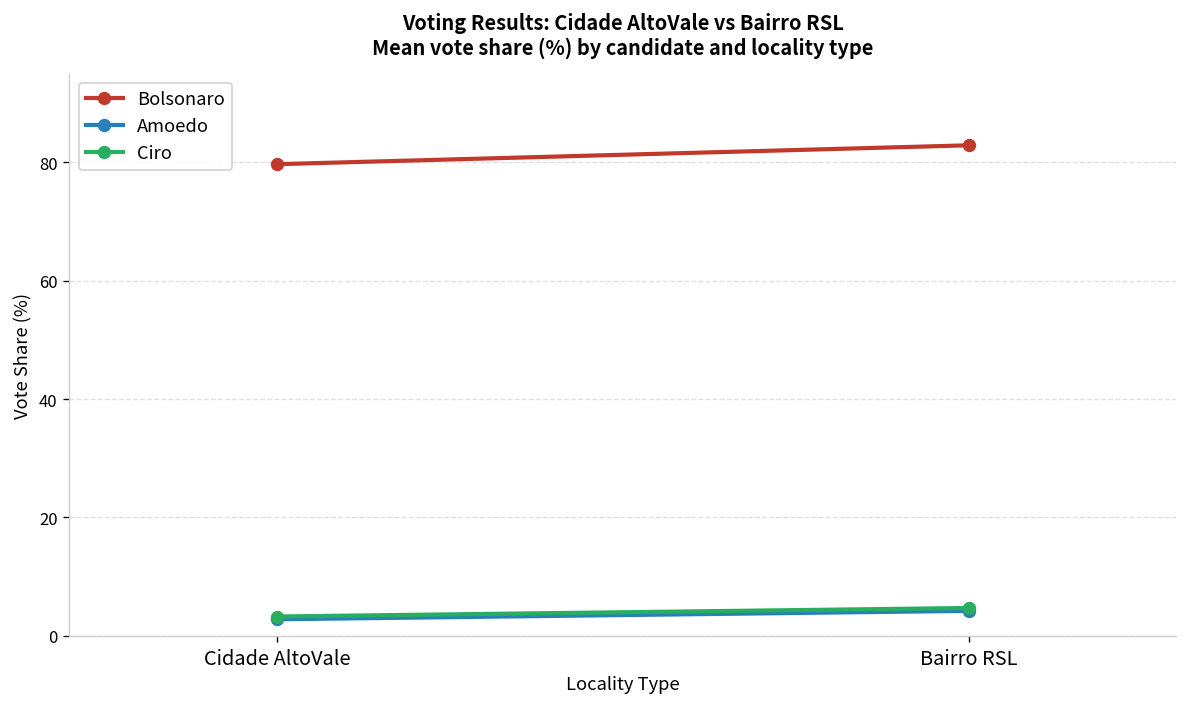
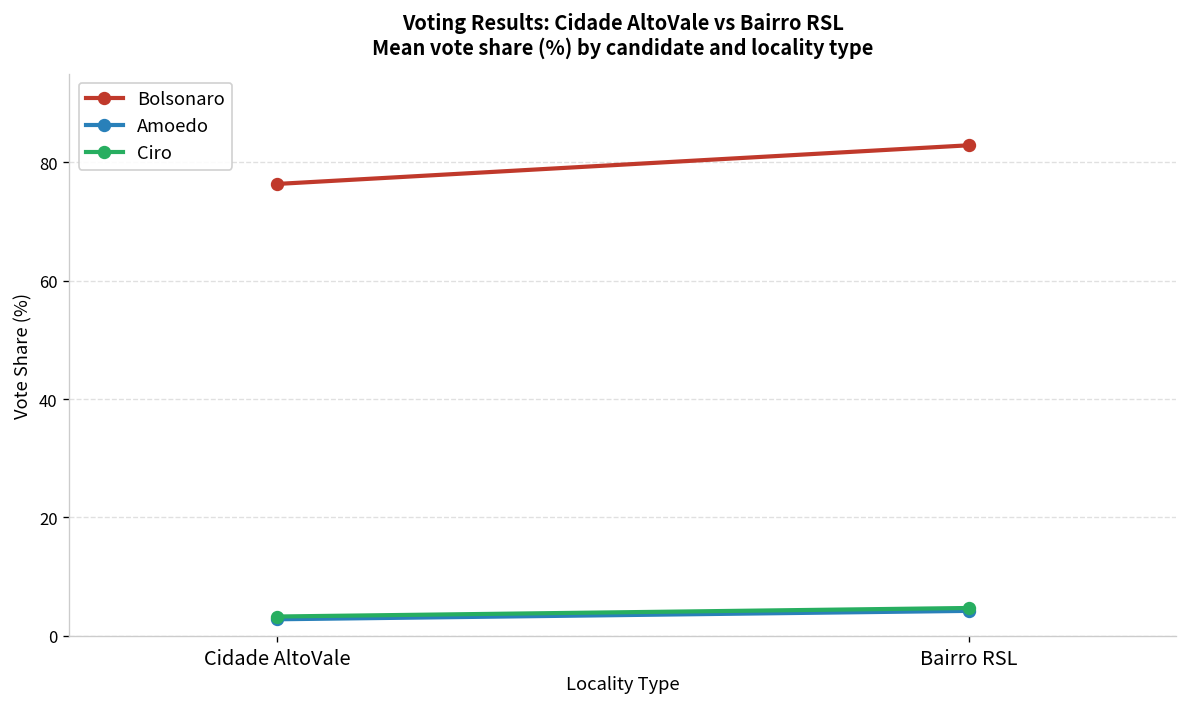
  {
    "Bolsonaro": {
-     "Cidade AltoVale": 80,
+     "Cidade AltoVale": 76,
      "Bairro RSL": 83
    }
  }
